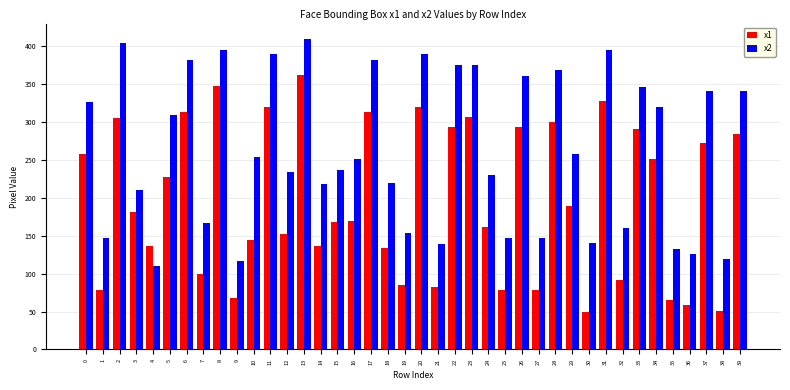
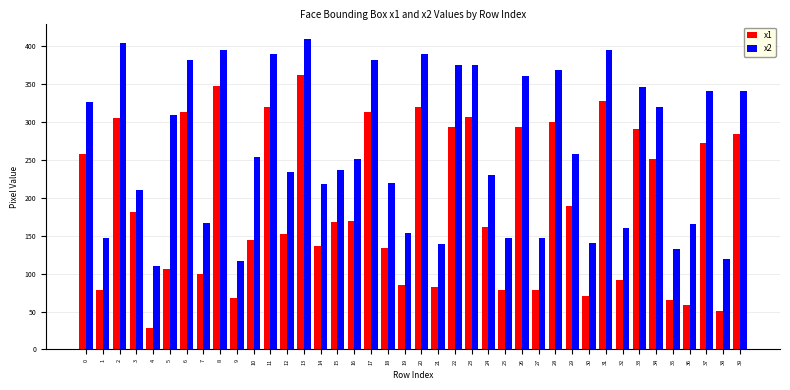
  {
    "x1": {
      "0": 260,
      "1": 80,
      "2": 310,
      "3": 180,
-     "4": 140,
-     "5": 230,
+     "4": 30,
+     "5": 110,
      "6": 310,
      "7": 100,
      "8": 350,
      "9": 70,
      "10": 140,
      "11": 320,
      "12": 150,
      "13": 360,
      "14": 140,
      "15": 170,
      "16": 170,
      "17": 310,
      "18": 130,
      "19": 90,
      "20": 320,
      "21": 80,
      "22": 290,
      "23": 310,
      "24": 160,
      "25": 80,
      "26": 290,
      "27": 80,
      "28": 300,
      "29": 190,
-     "30": 50,
+     "30": 70,
      "31": 330,
      "32": 90,
      "33": 290,
      "34": 250,
      "35": 70,
      "36": 60,
      "37": 270,
      "38": 50,
      "39": 280
    },
    "x2": {
      "0": 330,
      "1": 150,
      "2": 400,
      "3": 210,
      "4": 110,
      "5": 310,
      "6": 380,
      "7": 170,
      "8": 390,
      "9": 120,
      "10": 250,
      "11": 390,
      "12": 230,
      "13": 410,
      "14": 220,
      "15": 240,
      "16": 250,
      "17": 380,
      "18": 220,
      "19": 150,
      "20": 390,
      "21": 140,
      "22": 380,
      "23": 380,
      "24": 230,
      "25": 150,
      "26": 360,
      "27": 150,
      "28": 370,
      "29": 260,
      "30": 140,
      "31": 400,
      "32": 160,
      "33": 350,
      "34": 320,
      "35": 130,
-     "36": 130,
+     "36": 170,
      "37": 340,
      "38": 120,
      "39": 340
    }
  }
